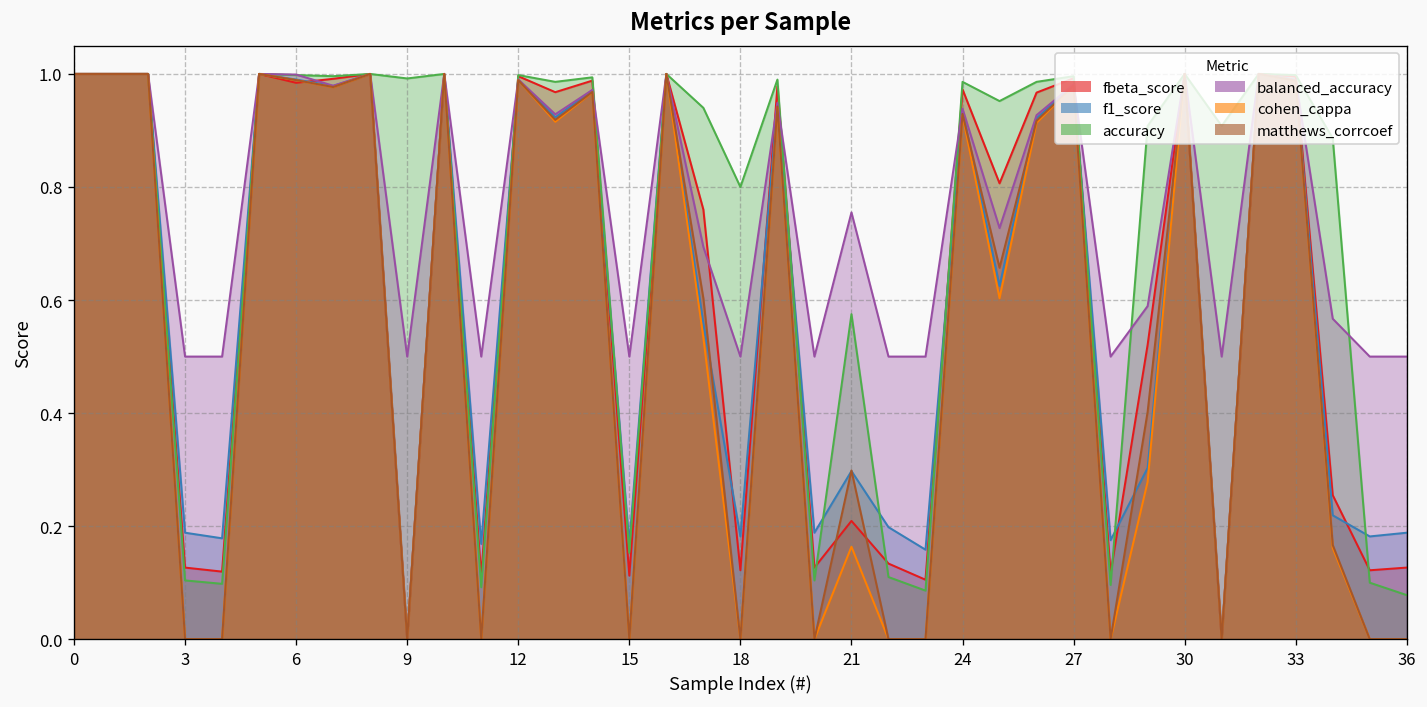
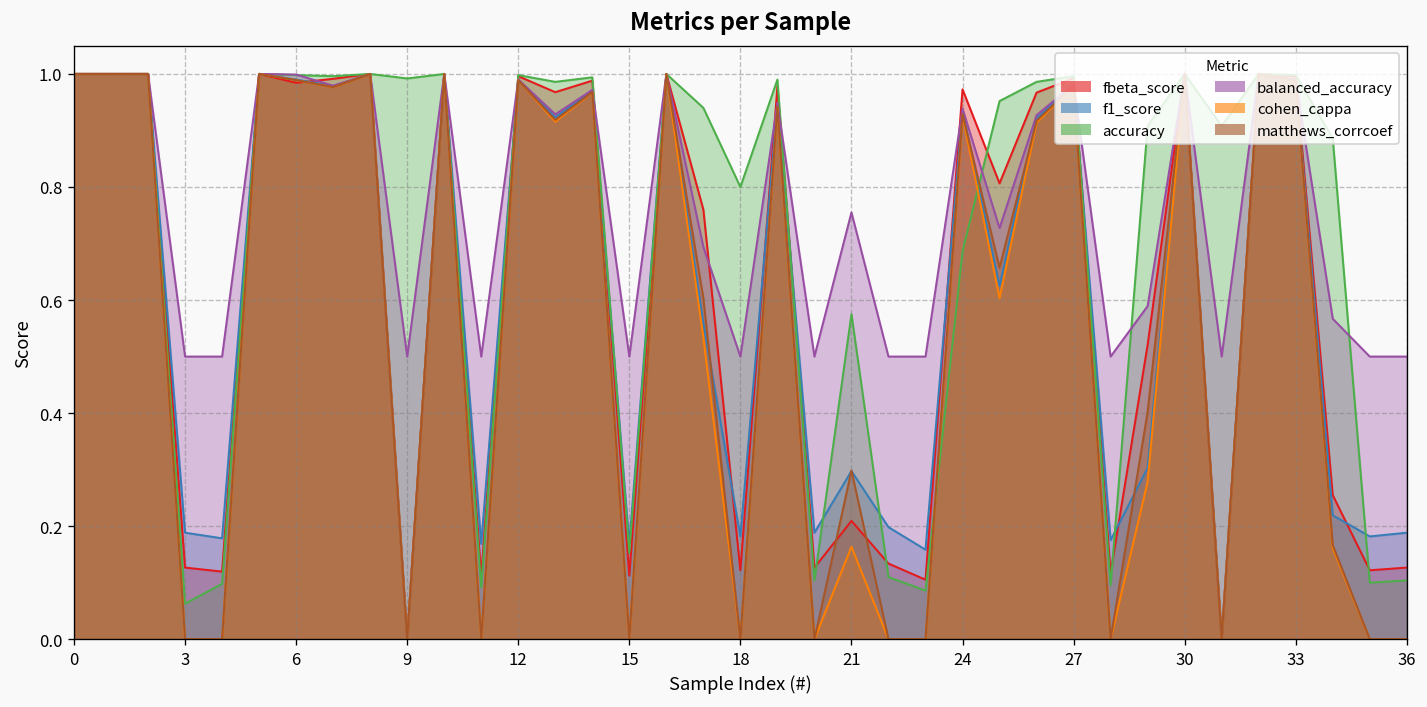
  {
    "accuracy": {
-     "3": 0.10,
+     "3": 0.06,
      "9": 0.99,
      "15": 0.15,
      "18": 0.80,
      "21": 0.58,
-     "24": 0.99,
-     "36": 0.08
+     "24": 0.69,
+     "36": 0.10
    }
  }
